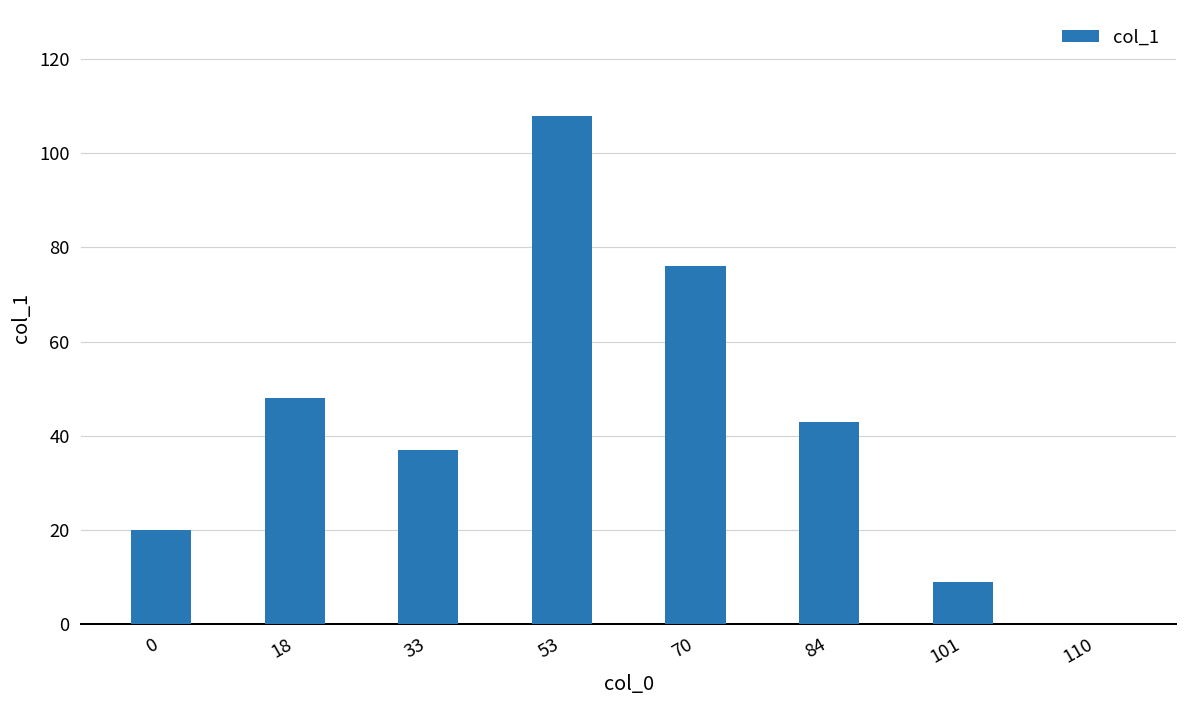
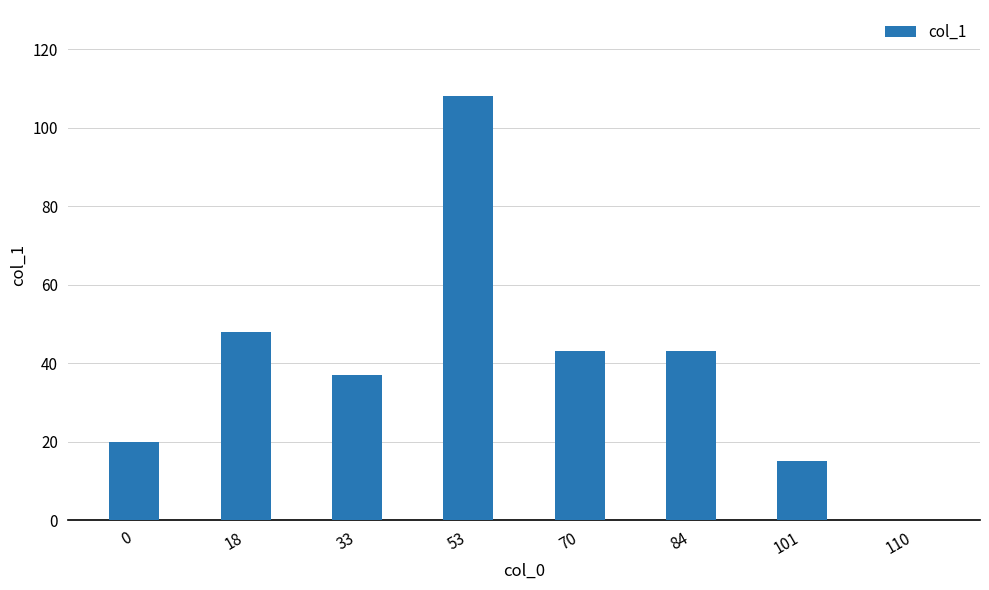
  {
    "0": 20,
    "18": 48,
    "33": 37,
    "53": 108,
-   "70": 76,
+   "70": 43,
    "84": 43,
-   "101": 9,
+   "101": 15,
    "110": 0
  }
